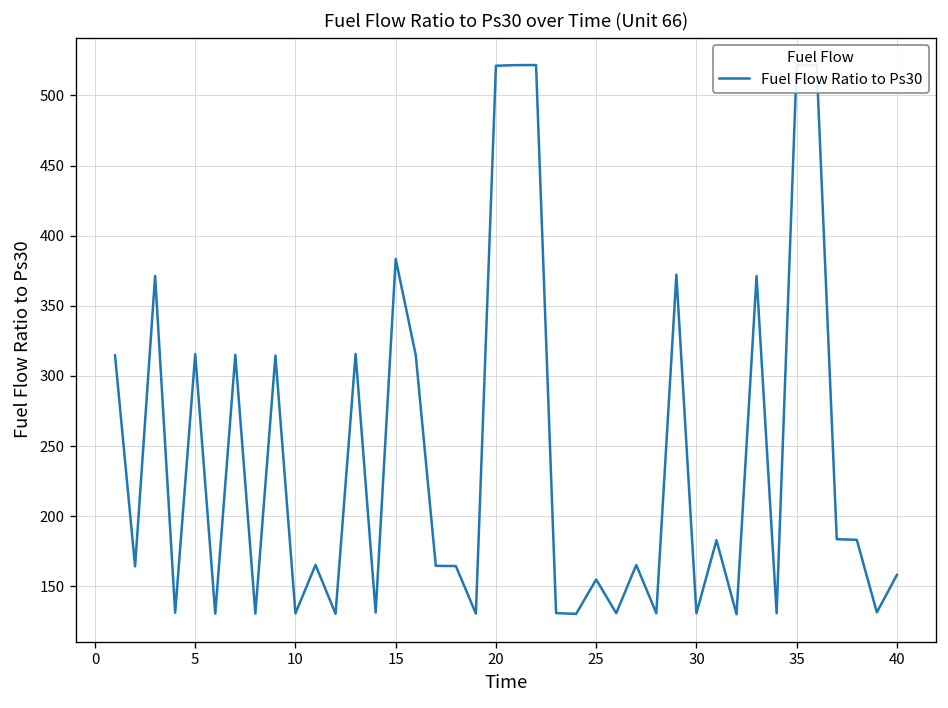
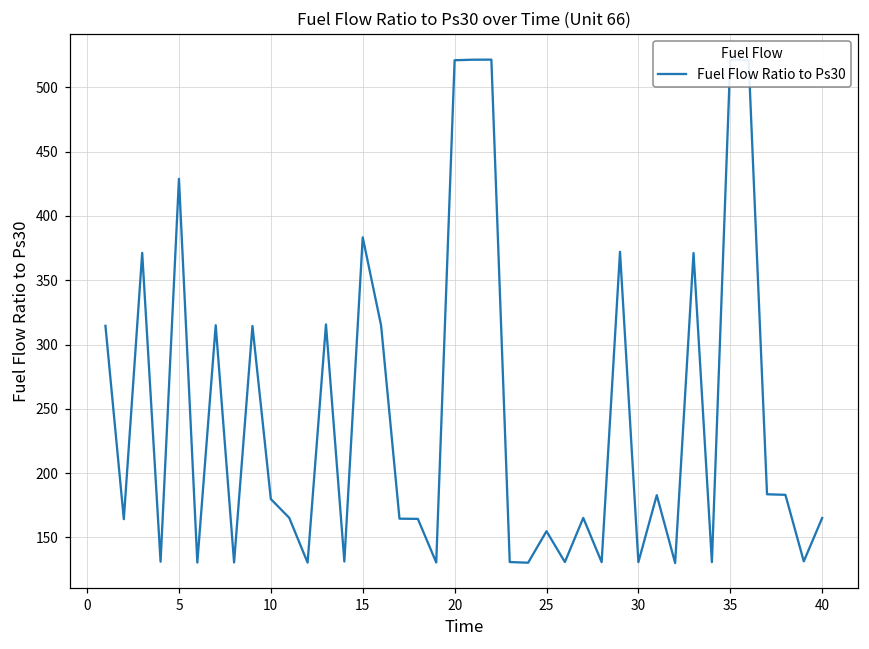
  {
-   "5": 316,
-   "10": 131,
+   "5": 429,
+   "10": 180,
    "15": 383,
    "20": 521,
    "25": 155,
    "30": 131,
-   "40": 158
+   "40": 165
  }
